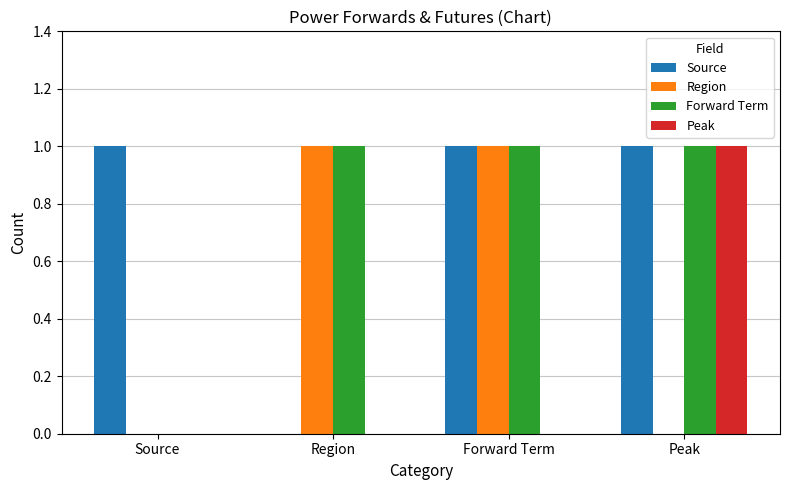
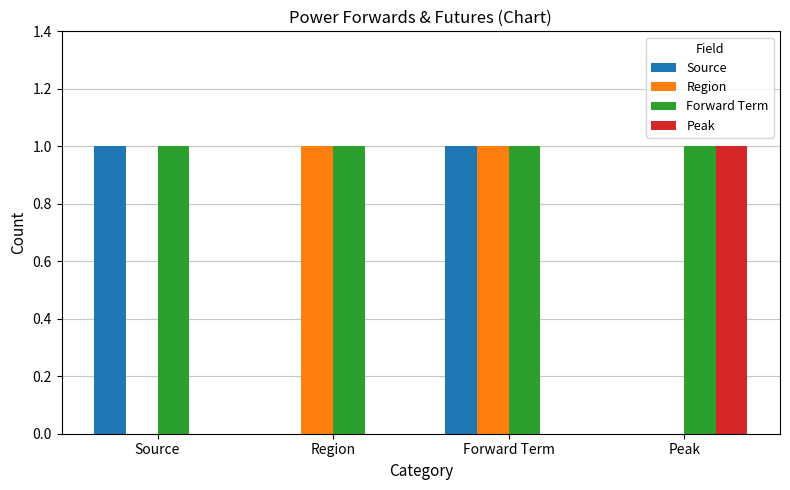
  {
    "Source": {
      "Source": 1,
      "Region": 0,
      "Forward Term": 1,
-     "Peak": 1
+     "Peak": 0
    },
    "Region": {
      "Source": 0,
      "Region": 1,
      "Forward Term": 1,
      "Peak": 0
    },
    "Forward Term": {
-     "Source": 0,
+     "Source": 1,
      "Region": 1,
      "Forward Term": 1,
      "Peak": 1
    },
    "Peak": {
      "Source": 0,
      "Region": 0,
      "Forward Term": 0,
      "Peak": 1
    }
  }
